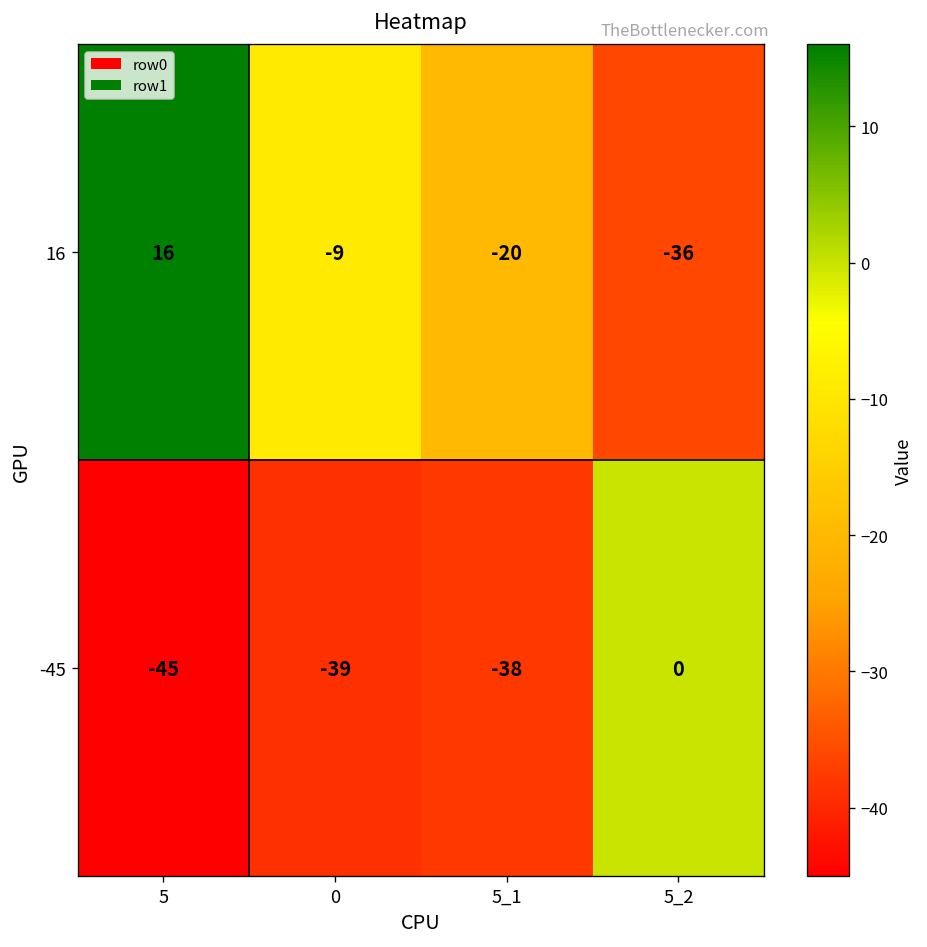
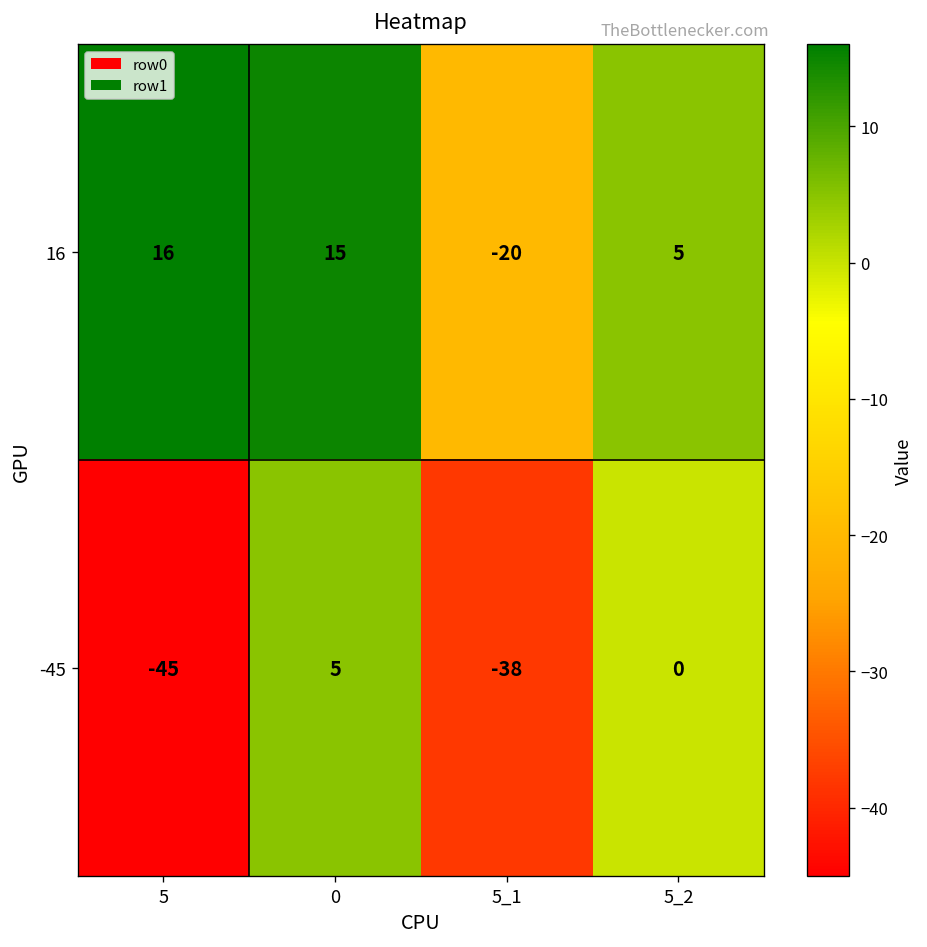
  {
    "16": {
      "5": 16,
-     "0": -9,
+     "0": 15,
      "5_1": -20,
-     "5_2": -36
+     "5_2": 5
    },
    "-45": {
      "5": -45,
-     "0": -39,
+     "0": 5,
      "5_1": -38,
      "5_2": 0
    }
  }
